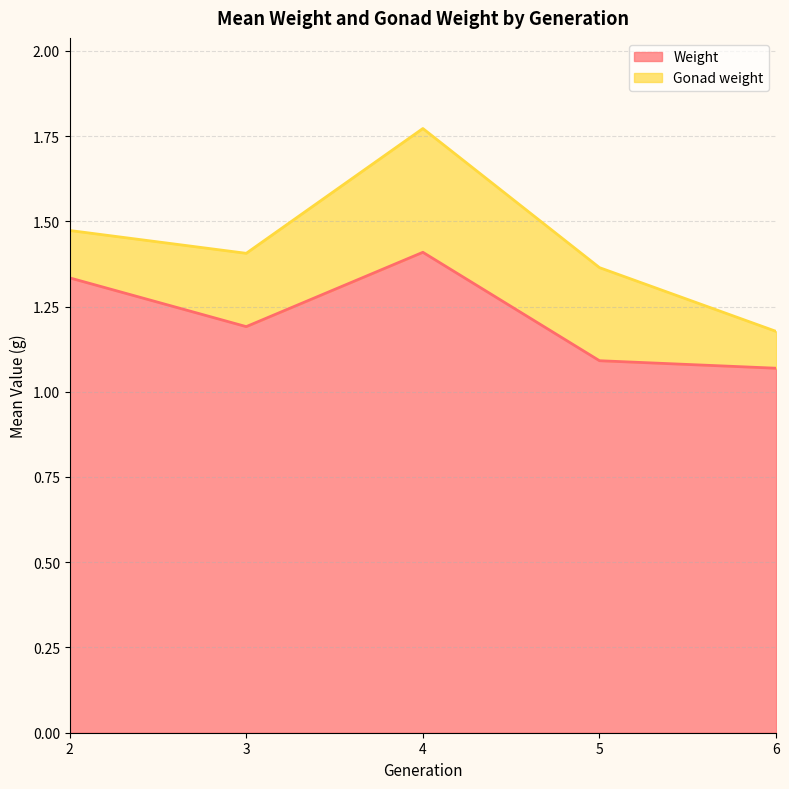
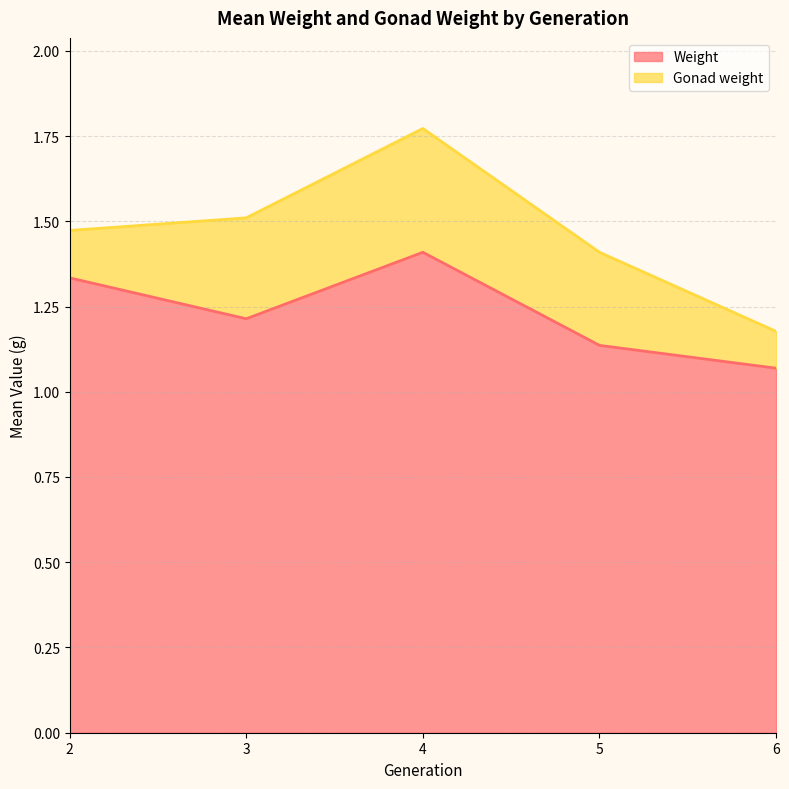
  {
    "Weight": {
      "2": 1.33,
-     "3": 1.19,
+     "3": 1.21,
      "4": 1.41,
-     "5": 1.09,
+     "5": 1.14,
      "6": 1.07
    },
    "Gonad weight": {
      "2": 0.14,
-     "3": 0.22,
+     "3": 0.30,
      "4": 0.36,
      "5": 0.27,
      "6": 0.11
    }
  }
